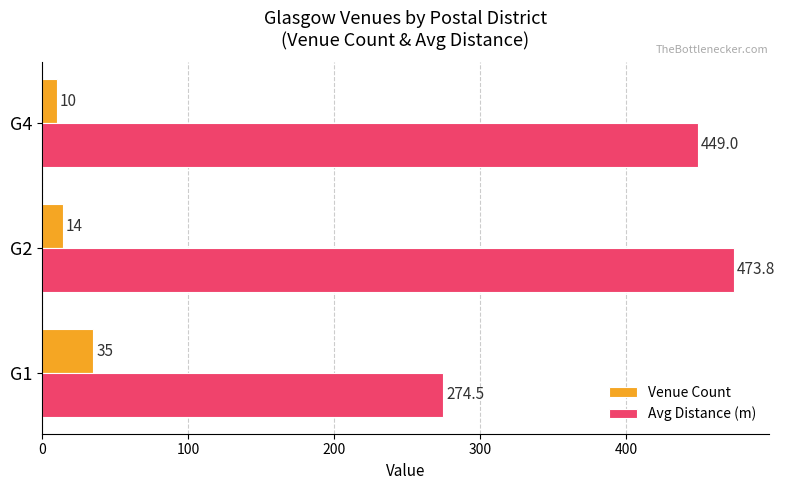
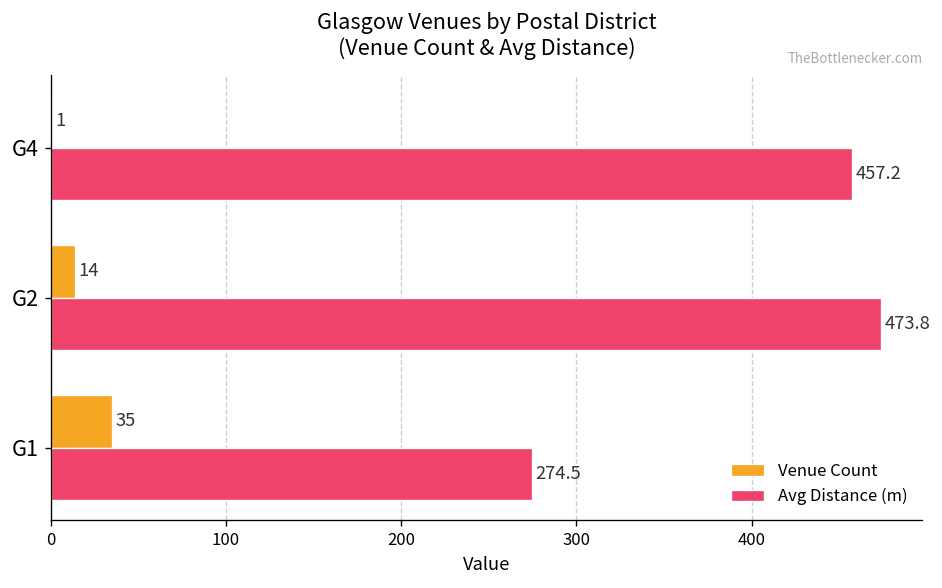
  {
    "Venue Count": {
-     "G4": 10,
+     "G4": 1,
      "G2": 14,
      "G1": 35
    },
    "Avg Distance (m)": {
-     "G4": 449.0,
+     "G4": 457.2,
      "G2": 473.8,
      "G1": 274.5
    }
  }
